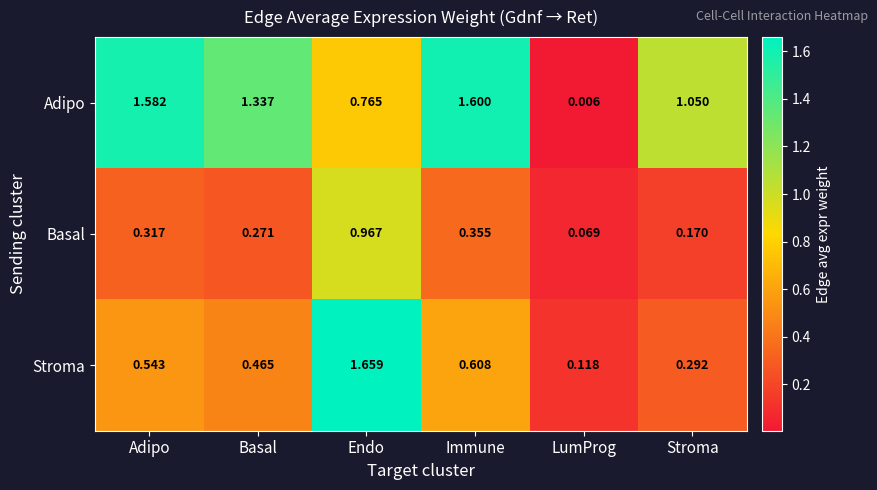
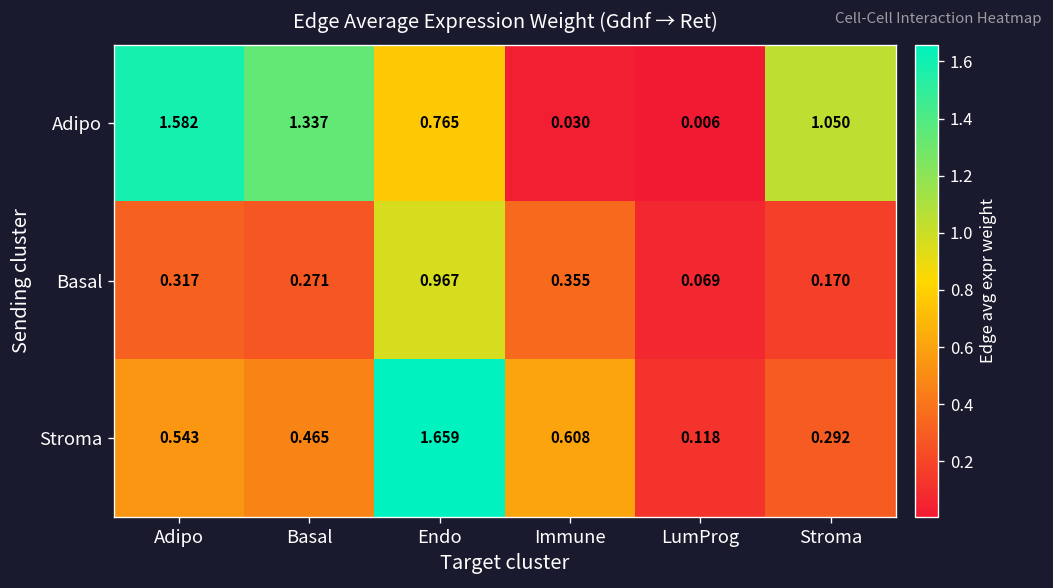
  {
    "Adipo": {
      "Adipo": 1.582,
      "Basal": 1.337,
      "Endo": 0.765,
-     "Immune": 1.600,
+     "Immune": 0.030,
      "LumProg": 0.006,
      "Stroma": 1.050
    },
    "Basal": {
      "Adipo": 0.317,
      "Basal": 0.271,
      "Endo": 0.967,
      "Immune": 0.355,
      "LumProg": 0.069,
      "Stroma": 0.170
    },
    "Stroma": {
      "Adipo": 0.543,
      "Basal": 0.465,
      "Endo": 1.659,
      "Immune": 0.608,
      "LumProg": 0.118,
      "Stroma": 0.292
    }
  }
